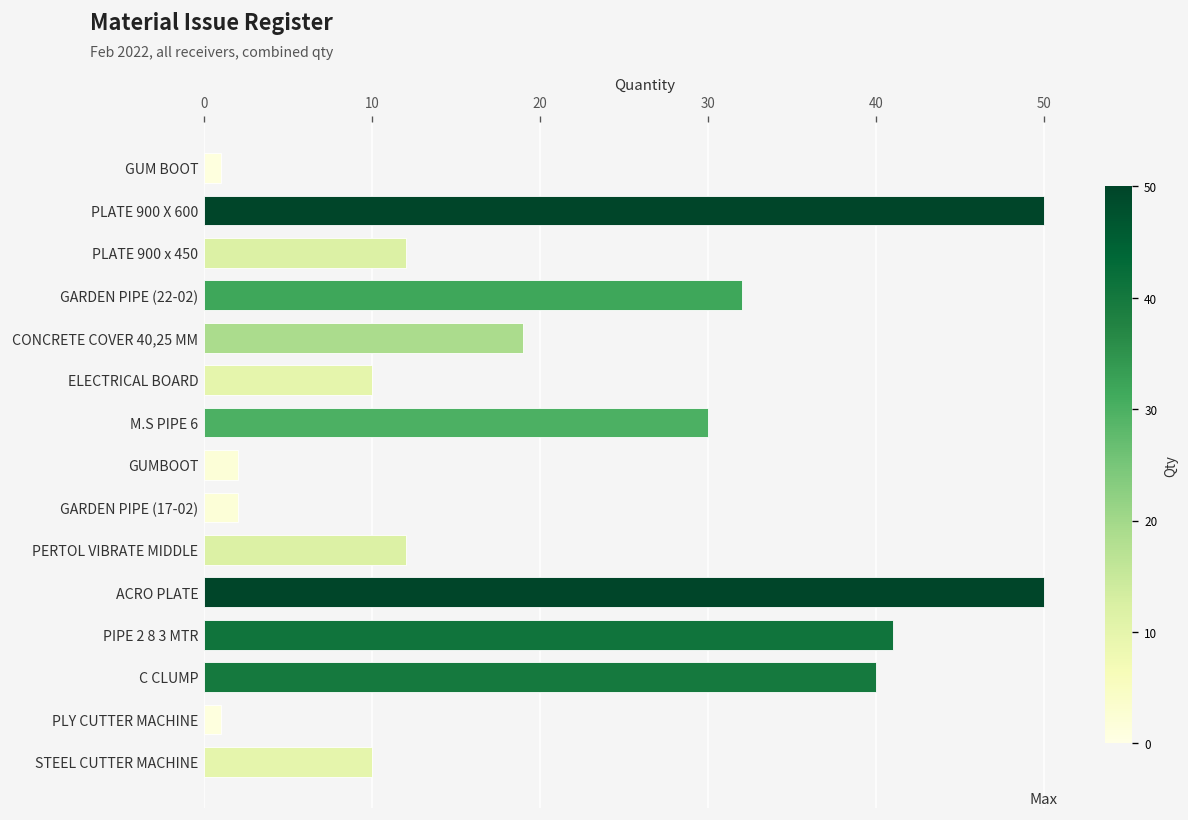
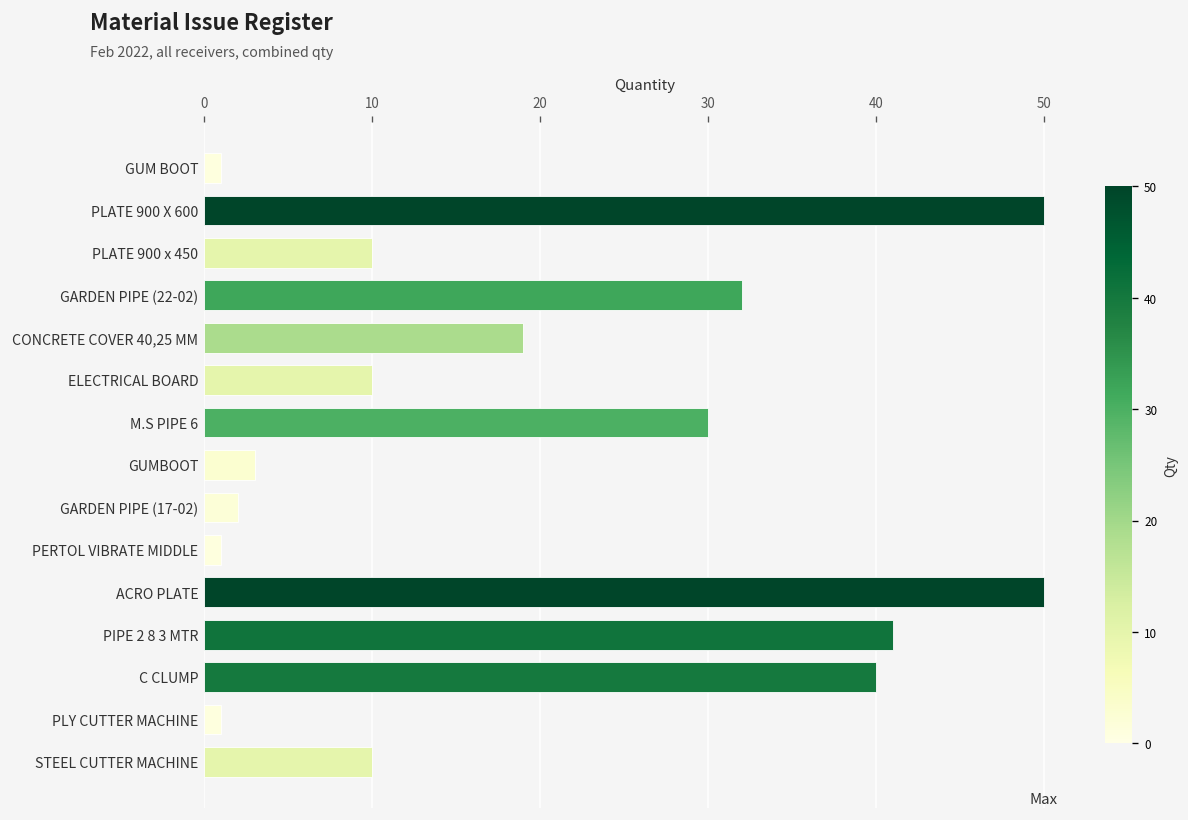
  {
    "GUM BOOT": 1,
    "PLATE 900 X 600": 50,
-   "PLATE 900 x 450": 12,
+   "PLATE 900 x 450": 10,
    "GARDEN PIPE (22-02)": 32,
    "CONCRETE COVER 40,25 MM": 19,
    "ELECTRICAL BOARD": 10,
    "M.S PIPE 6": 30,
-   "GUMBOOT": 2,
+   "GUMBOOT": 3,
    "GARDEN PIPE (17-02)": 2,
-   "PERTOL VIBRATE MIDDLE": 12,
+   "PERTOL VIBRATE MIDDLE": 1,
    "ACRO PLATE": 50,
    "PIPE 2 8 3 MTR": 41,
    "C CLUMP": 40,
    "PLY CUTTER MACHINE": 1,
    "STEEL CUTTER MACHINE": 10
  }
